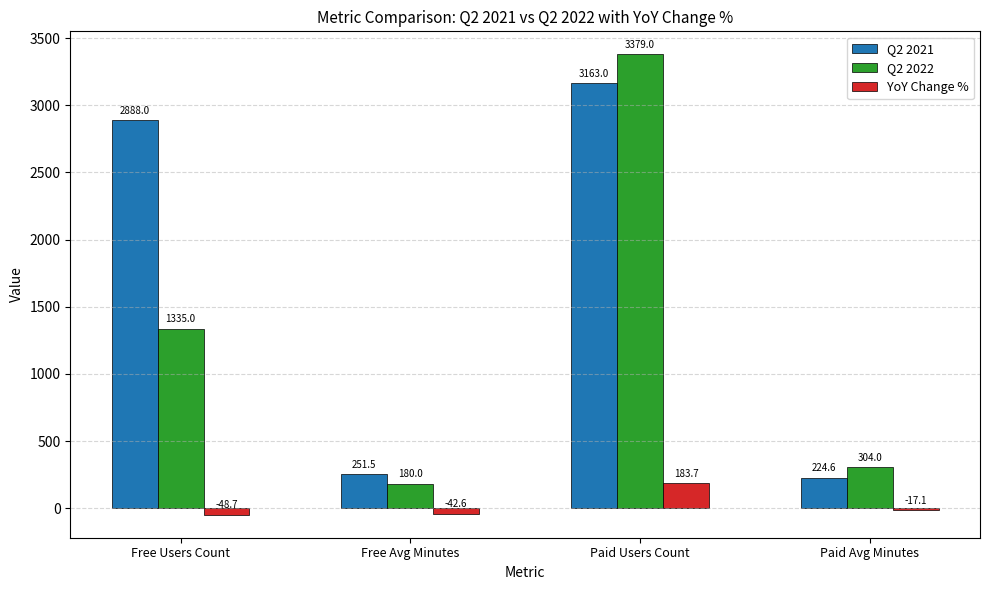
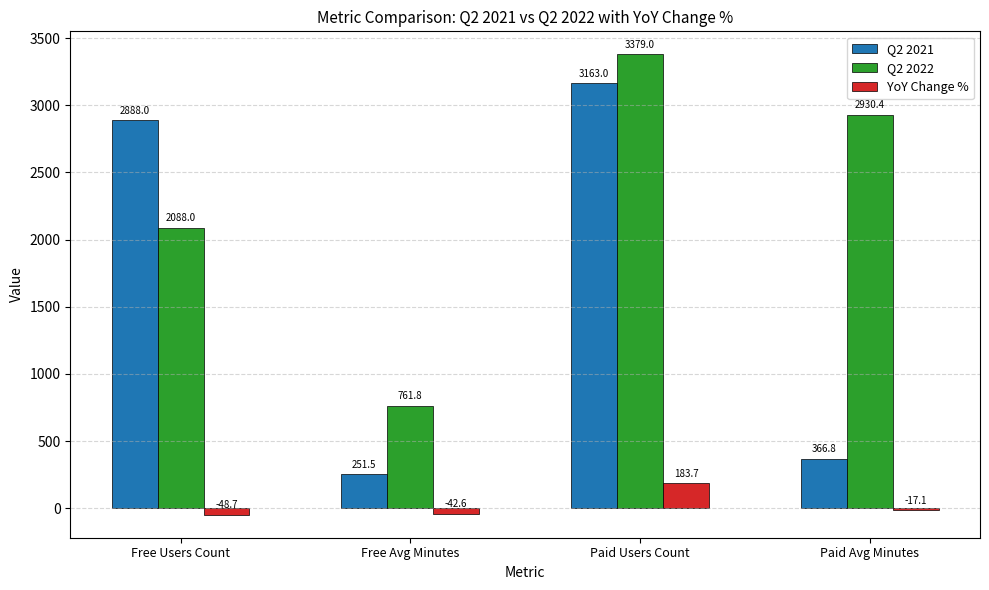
  {
    "Q2 2021": {
      "Free Users Count": 2888.0,
      "Free Avg Minutes": 251.5,
      "Paid Users Count": 3163.0,
-     "Paid Avg Minutes": 224.6
+     "Paid Avg Minutes": 366.8
    },
    "Q2 2022": {
-     "Free Users Count": 1335.0,
-     "Free Avg Minutes": 180.0,
+     "Free Users Count": 2088.0,
+     "Free Avg Minutes": 761.8,
      "Paid Users Count": 3379.0,
-     "Paid Avg Minutes": 304.0
+     "Paid Avg Minutes": 2930.4
    },
    "YoY Change %": {
      "Free Users Count": -48.7,
      "Free Avg Minutes": -42.6,
      "Paid Users Count": 183.7,
      "Paid Avg Minutes": -17.1
    }
  }
